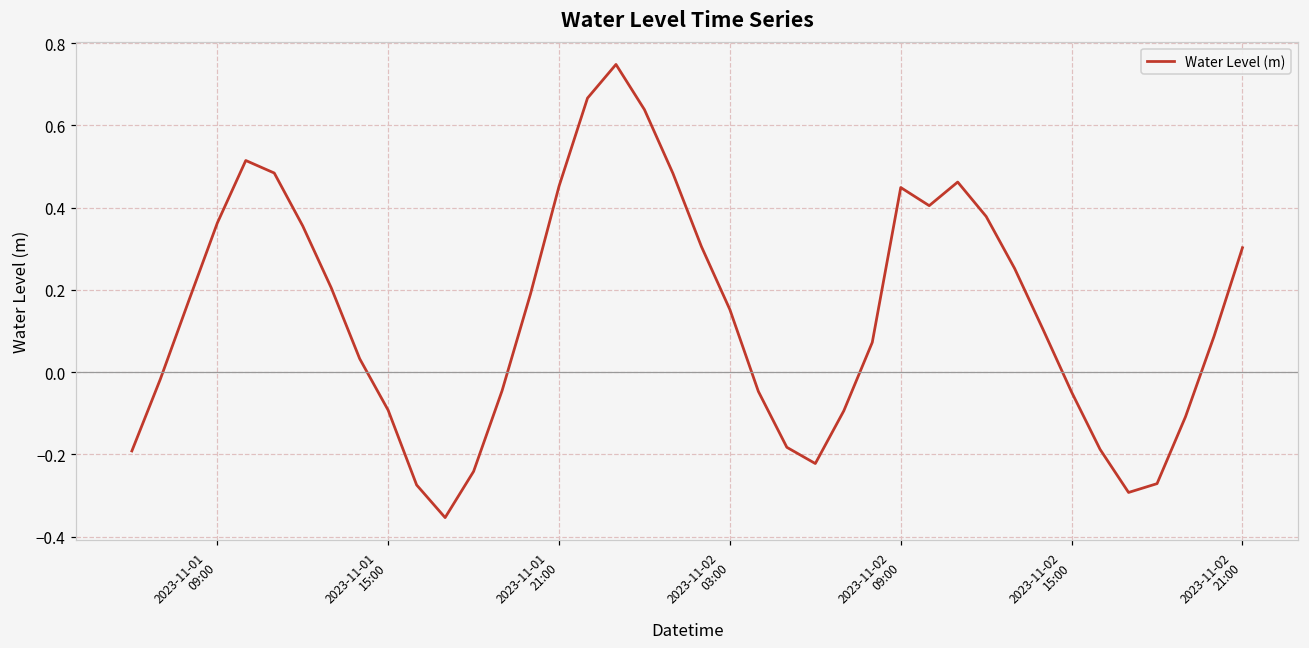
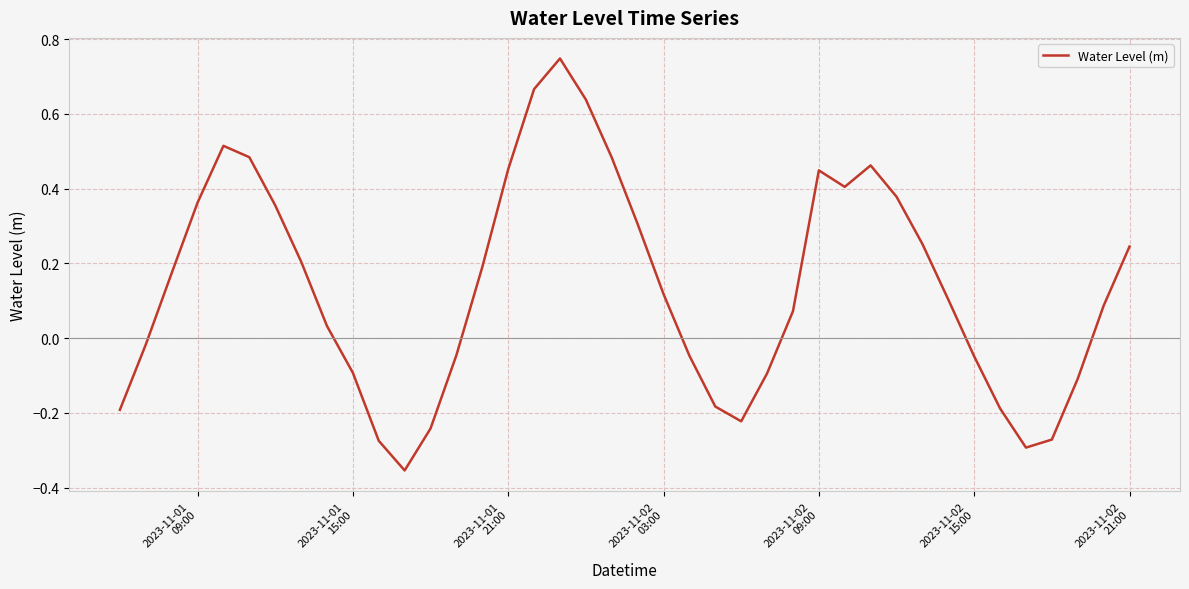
  {
    "2023-11-01 09:00": 0.36,
    "2023-11-01 15:00": -0.09,
    "2023-11-01 21:00": 0.45,
-   "2023-11-02 03:00": 0.15,
+   "2023-11-02 03:00": 0.12,
    "2023-11-02 09:00": 0.45,
    "2023-11-02 15:00": -0.05,
-   "2023-11-02 21:00": 0.30
+   "2023-11-02 21:00": 0.25
  }
